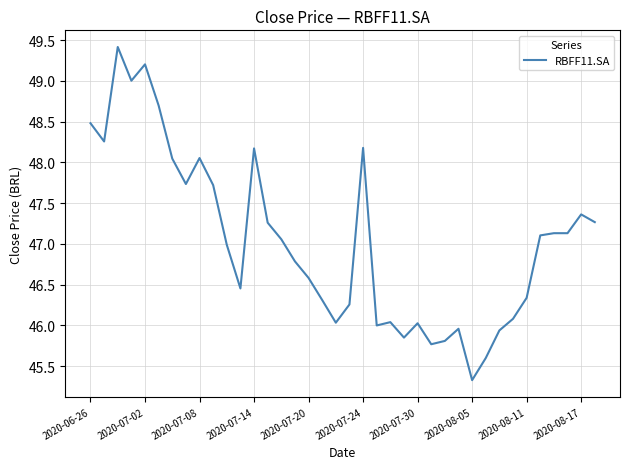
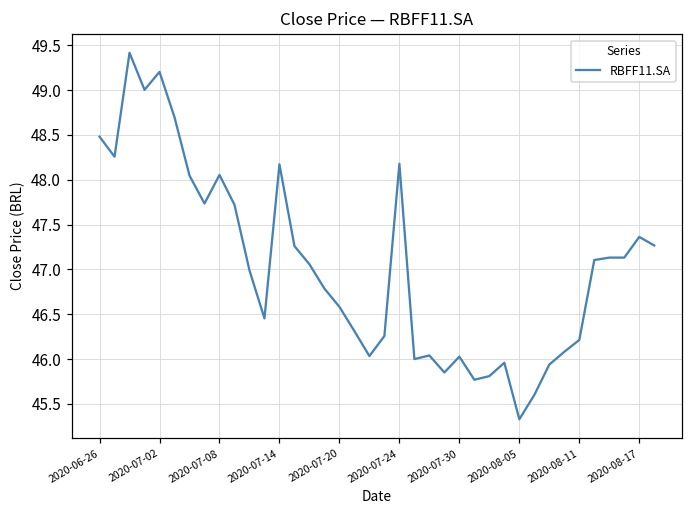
  {
    "2020-06-26": 48.5,
    "2020-07-02": 49.2,
    "2020-07-08": 48.1,
    "2020-07-14": 48.2,
    "2020-07-20": 46.6,
    "2020-07-24": 48.2,
    "2020-07-30": 46.0,
    "2020-08-05": 45.3,
-   "2020-08-11": 46.3,
+   "2020-08-11": 46.2,
    "2020-08-17": 47.4
  }
